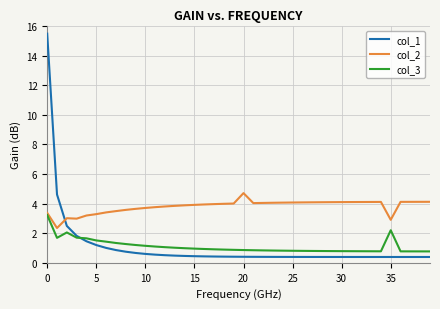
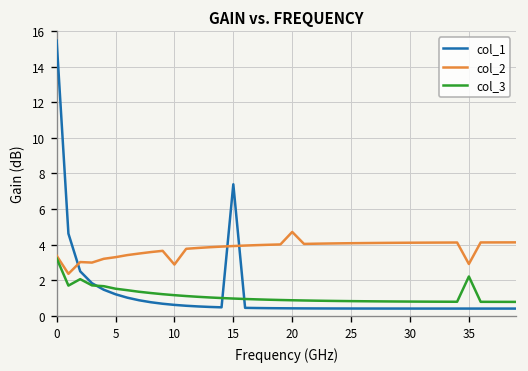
  {
    "col_1": {
      "0": 15.5,
      "5": 1.2,
      "10": 0.6,
-     "15": 0.4,
+     "15": 7.4,
      "20": 0.4,
      "25": 0.4,
      "30": 0.4,
      "35": 0.4
    },
    "col_2": {
      "5": 3.3,
-     "10": 3.7,
+     "10": 2.9,
      "15": 3.9,
      "20": 4.7,
      "25": 4.1,
      "30": 4.1,
      "35": 2.9
    },
    "col_3": {
      "5": 1.5,
      "10": 1.1,
      "15": 1.0,
      "20": 0.9,
      "25": 0.8,
      "30": 0.8,
      "35": 2.2
    }
  }
